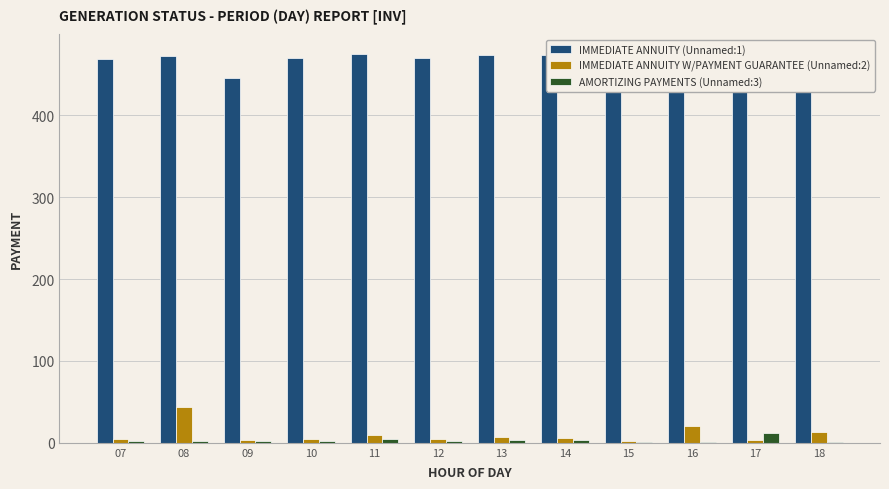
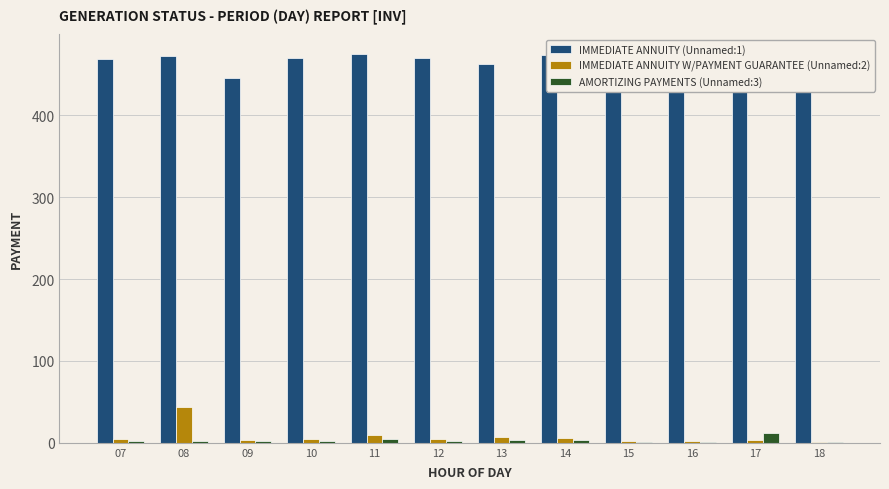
  {
    "IMMEDIATE ANNUITY (Unnamed:1)": {
      "07": 470,
      "08": 470,
      "09": 440,
      "10": 470,
      "11": 470,
      "12": 470,
-     "13": 470
+     "13": 460
    },
    "IMMEDIATE ANNUITY W/PAYMENT GUARANTEE (Unnamed:2)": {
      "07": 0,
      "08": 40,
      "09": 0,
      "10": 0,
      "11": 10,
      "12": 0,
      "13": 10,
      "14": 10,
-     "16": 20,
-     "18": 10
+     "16": 0,
+     "18": 0
    },
    "AMORTIZING PAYMENTS (Unnamed:3)": {
      "11": 0,
      "14": 0,
      "17": 10
    }
  }
